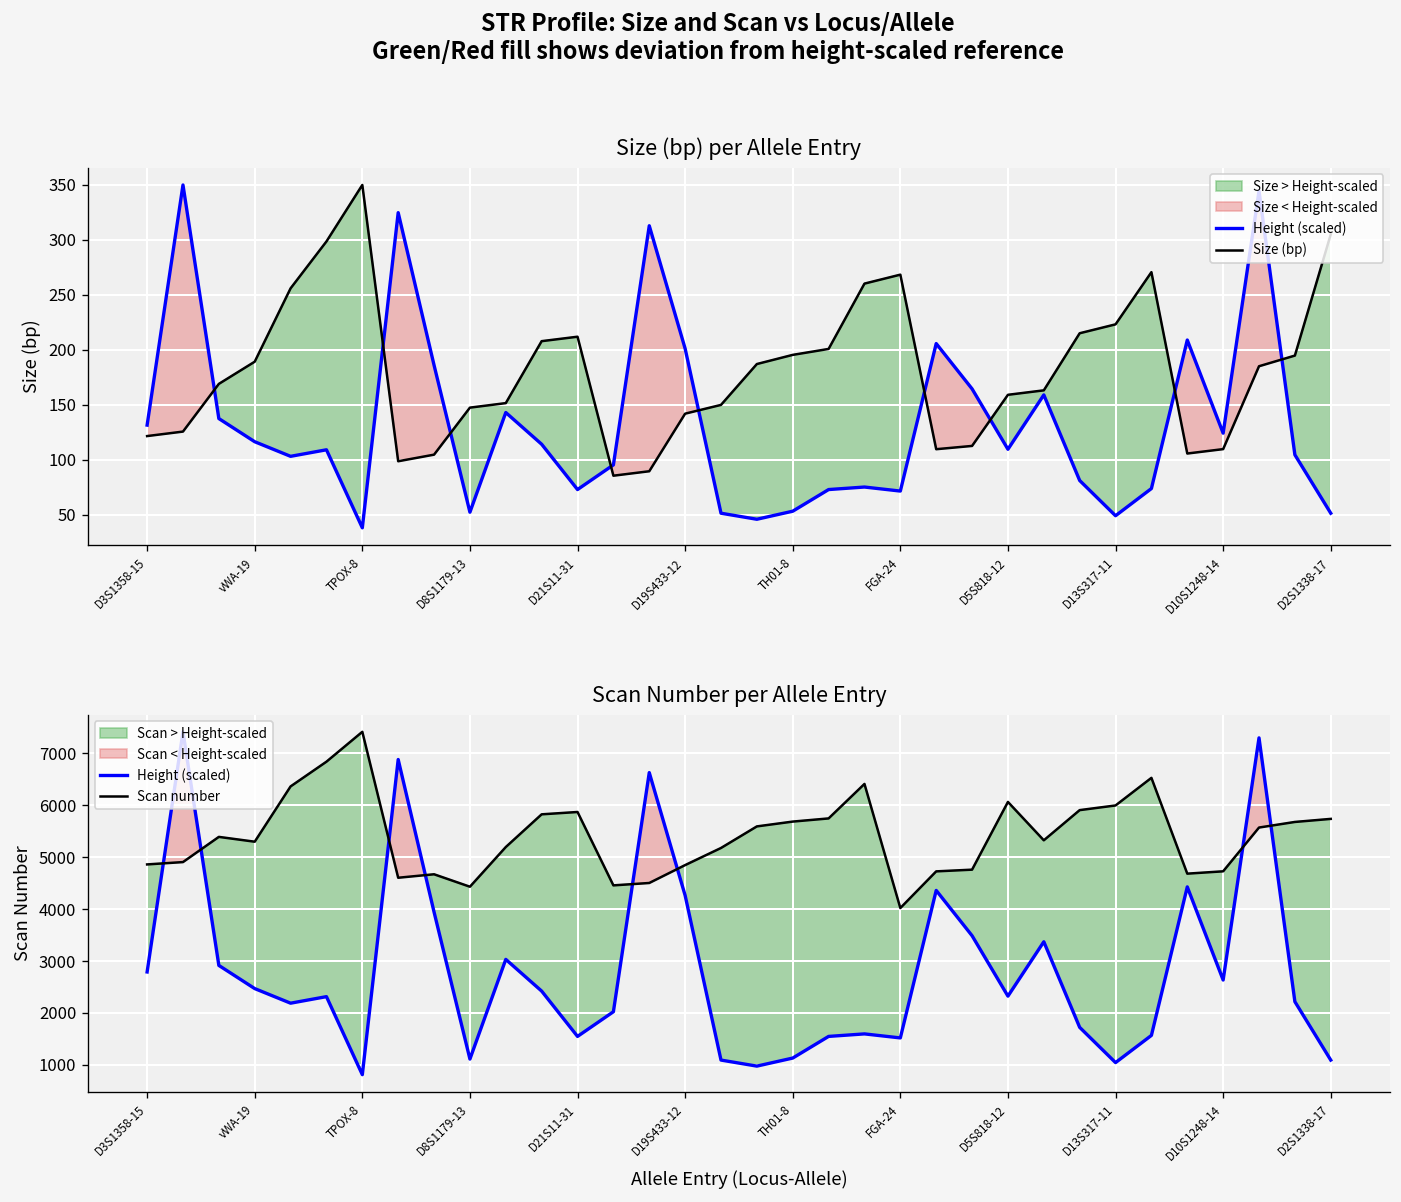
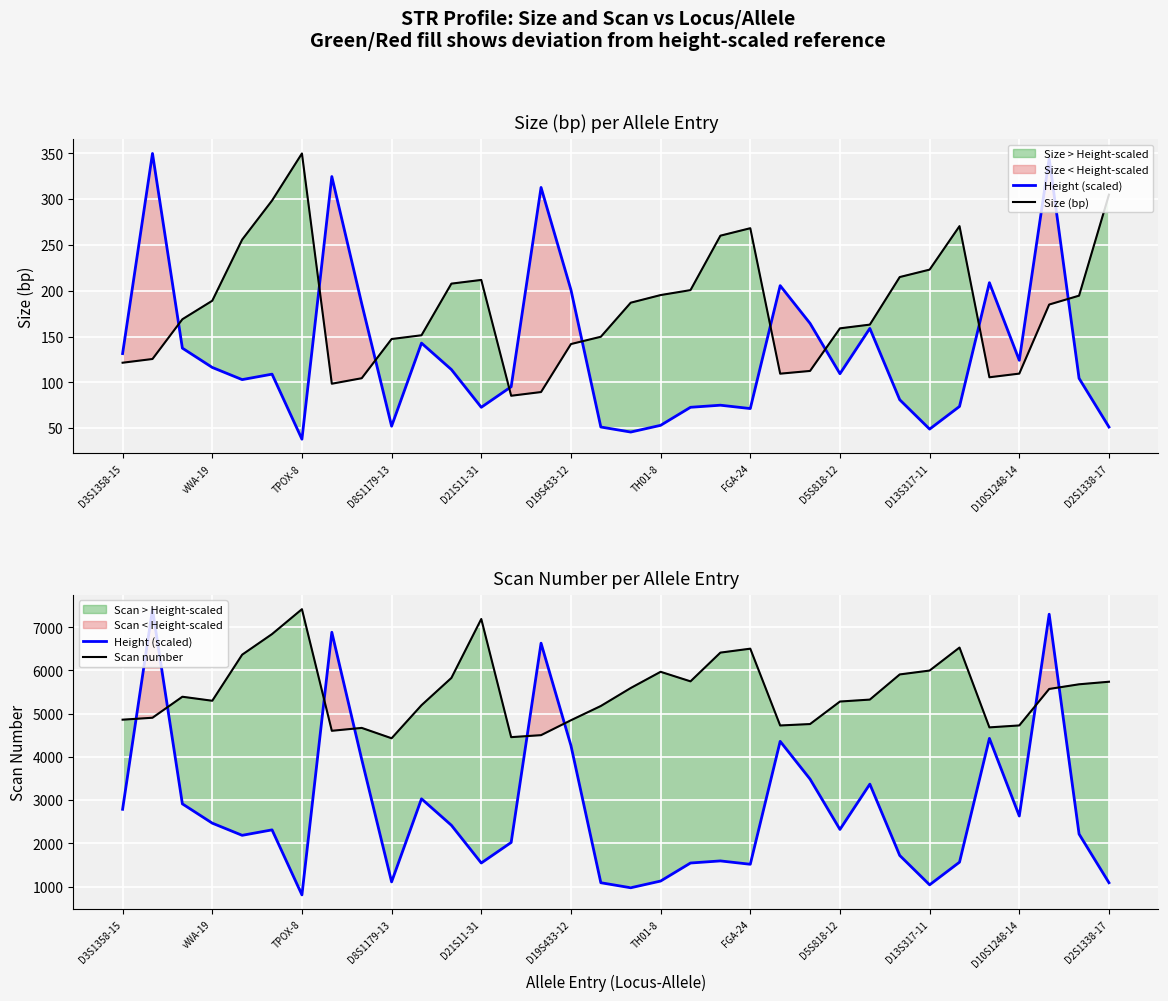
  {
    "Size (bp) per Allele Entry": {
      "Height (scaled)": {
        "D3S1358-15": 130,
        "vWA-19": 120,
        "TPOX-8": 40,
        "D8S1179-13": 50,
        "D21S11-31": 70,
        "D19S433-12": 200,
        "TH01-8": 50,
        "FGA-24": 70,
        "D5S818-12": 110,
        "D13S317-11": 50,
        "D10S1248-14": 120,
        "D2S1338-17": 50
      },
      "Size (bp)": {
        "D3S1358-15": 120,
        "vWA-19": 190,
        "TPOX-8": 350,
        "D8S1179-13": 150,
        "D21S11-31": 210,
        "D19S433-12": 140,
        "TH01-8": 200,
        "FGA-24": 270,
        "D5S818-12": 160,
        "D13S317-11": 220,
        "D10S1248-14": 110
      }
    },
    "Scan Number per Allele Entry": {
      "Height (scaled)": {
        "D3S1358-15": 2800,
        "vWA-19": 2500,
        "TPOX-8": 800,
        "D8S1179-13": 1100,
        "D21S11-31": 1500,
        "D19S433-12": 4300,
        "TH01-8": 1100,
        "FGA-24": 1500,
        "D5S818-12": 2300,
        "D13S317-11": 1000,
        "D10S1248-14": 2600,
        "D2S1338-17": 1100
      },
      "Scan number": {
        "D3S1358-15": 4900,
        "vWA-19": 5300,
        "TPOX-8": 7400,
        "D8S1179-13": 4400,
-       "D21S11-31": 5900,
+       "D21S11-31": 7200,
        "D19S433-12": 4800,
-       "TH01-8": 5700,
-       "FGA-24": 4000,
-       "D5S818-12": 6100,
+       "TH01-8": 6000,
+       "FGA-24": 6500,
+       "D5S818-12": 5300,
        "D13S317-11": 6000,
        "D10S1248-14": 4700,
        "D2S1338-17": 5700
      }
    }
  }
